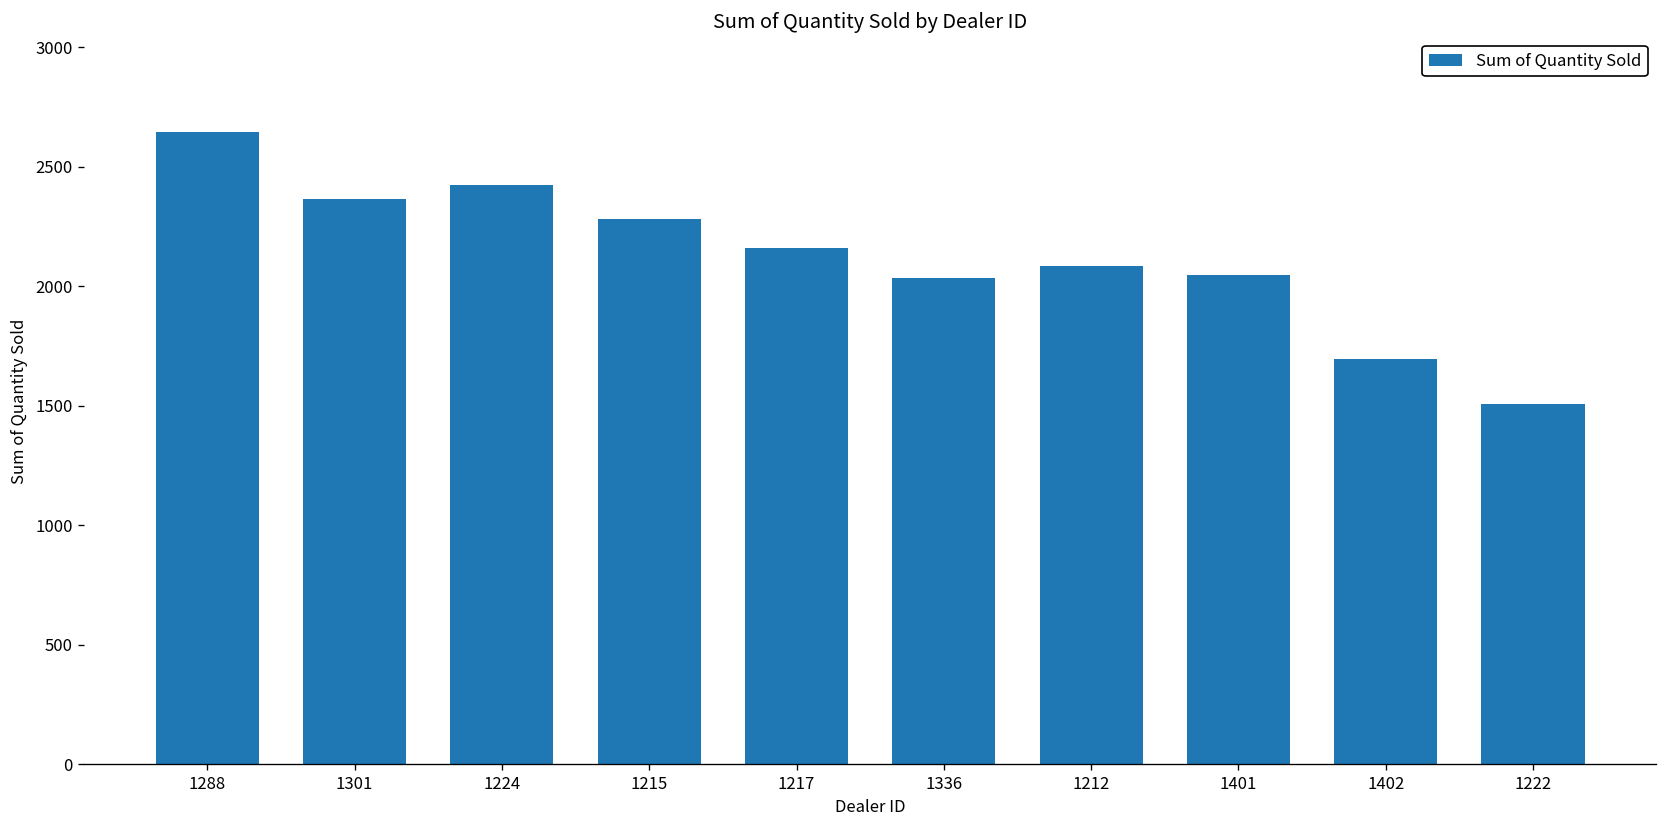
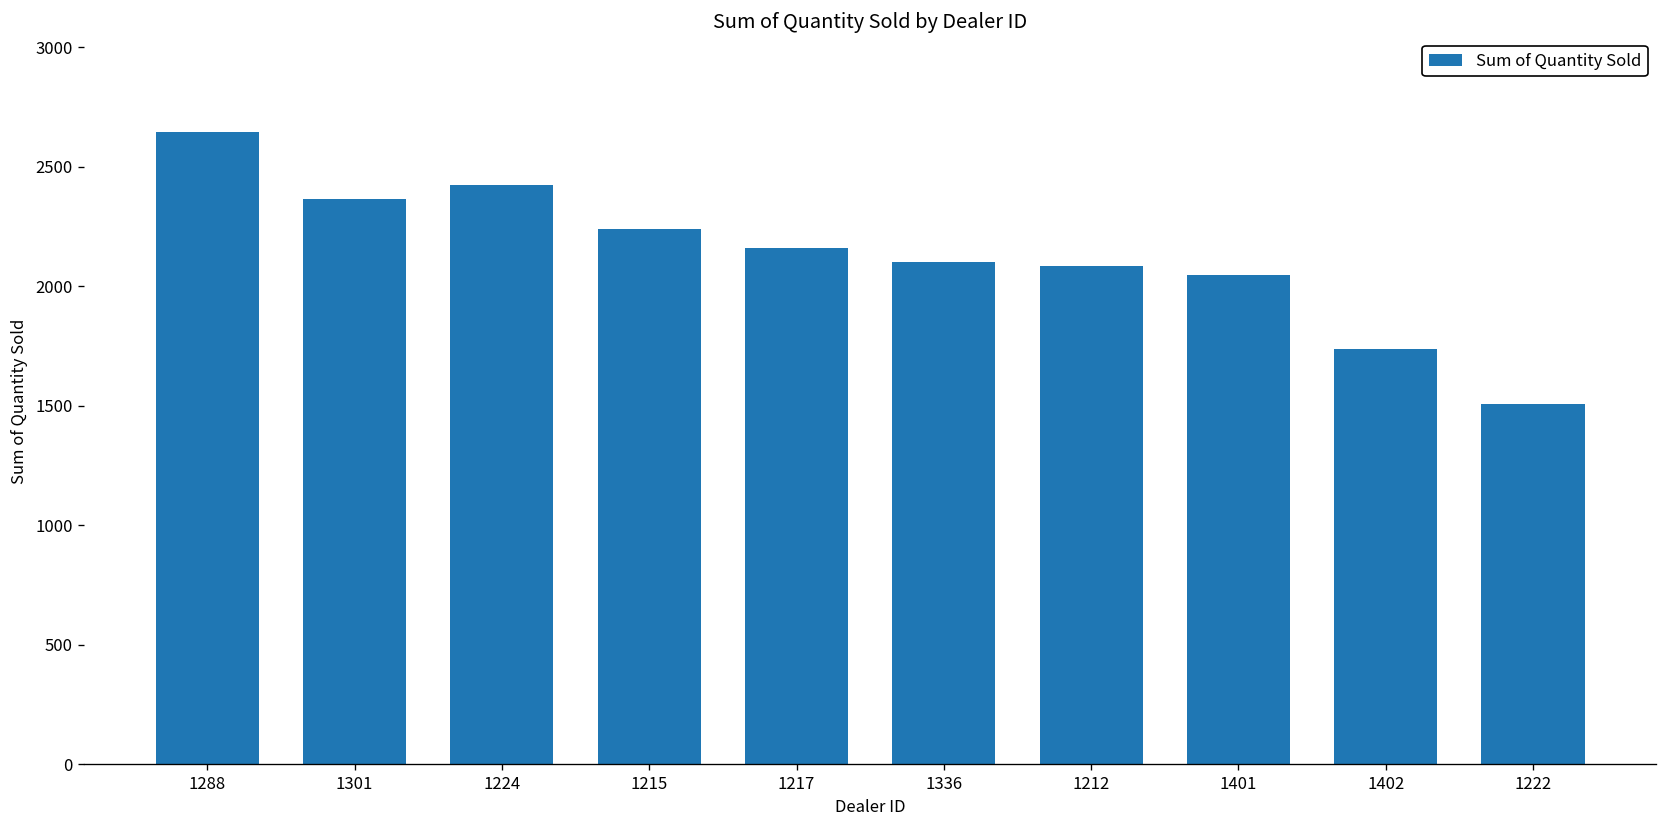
  {
    "1288": 2640,
    "1301": 2360,
    "1224": 2420,
-   "1215": 2280,
+   "1215": 2240,
    "1217": 2160,
-   "1336": 2040,
+   "1336": 2100,
    "1212": 2080,
    "1401": 2050,
-   "1402": 1690,
+   "1402": 1740,
    "1222": 1510
  }
